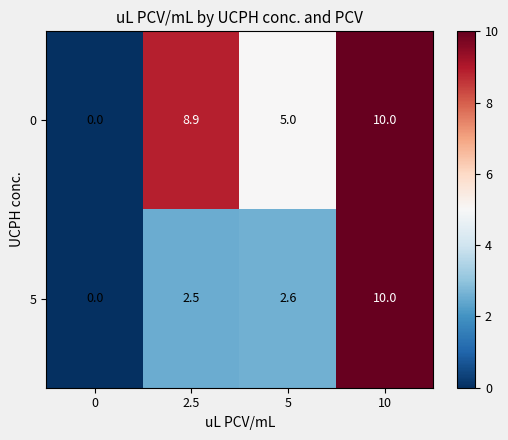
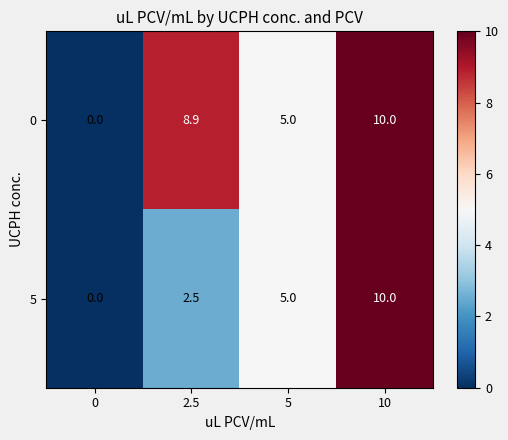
  {
    "0": {
      "0": 0.0,
      "2.5": 8.9,
      "5": 5.0,
      "10": 10.0
    },
    "5": {
      "0": 0.0,
      "2.5": 2.5,
-     "5": 2.6,
+     "5": 5.0,
      "10": 10.0
    }
  }
